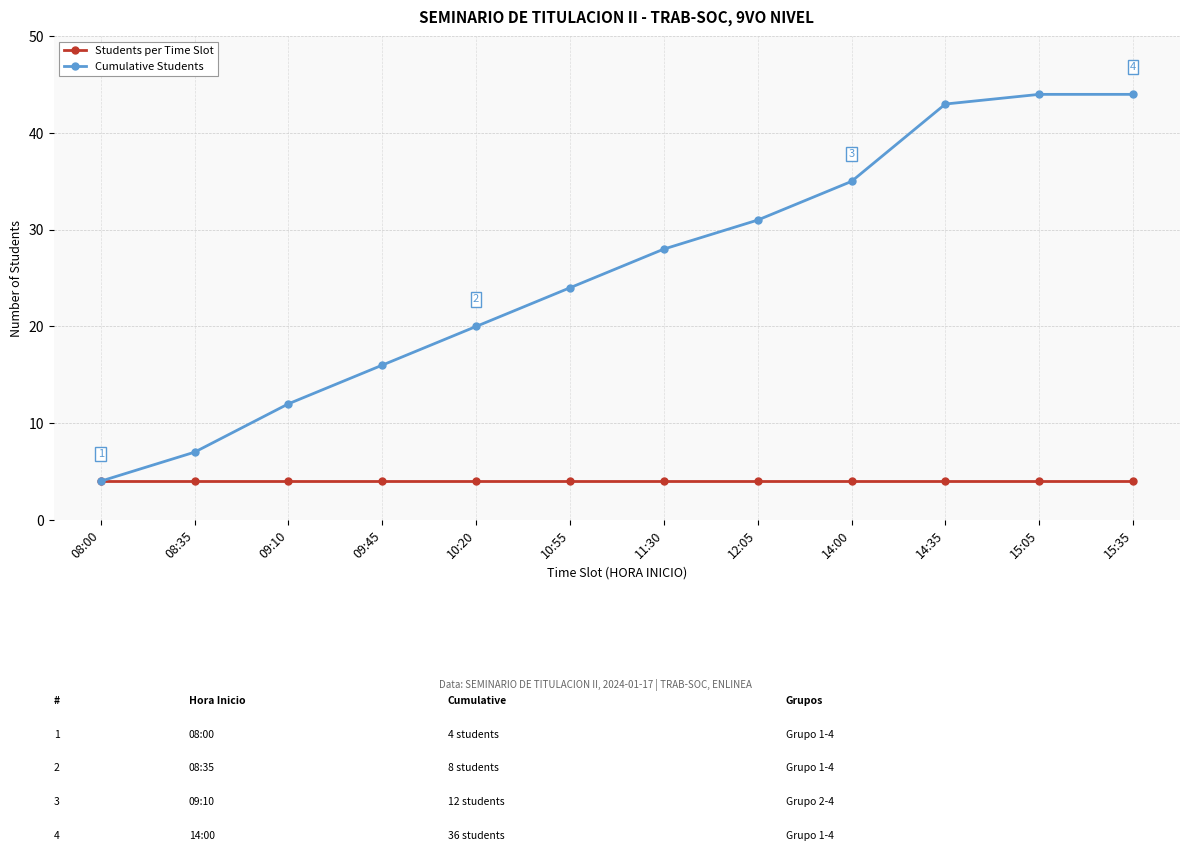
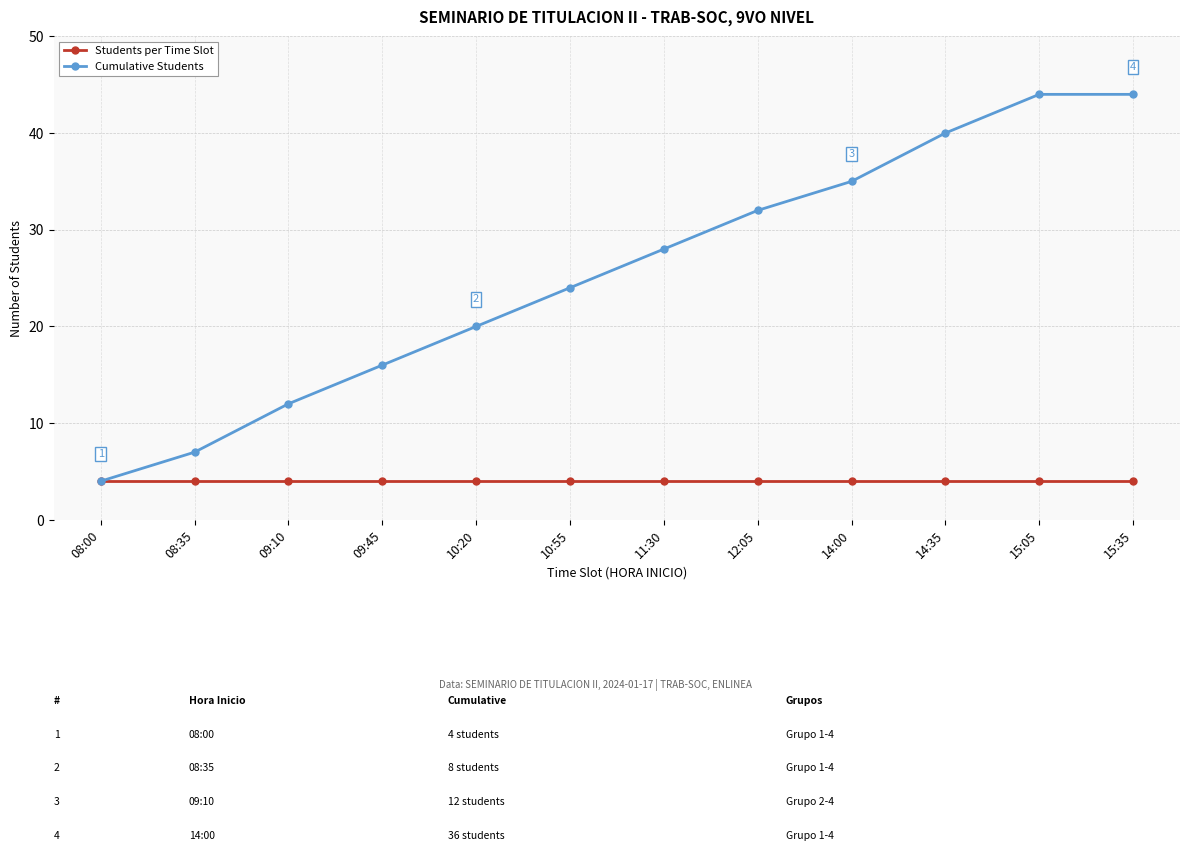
  {
    "Students per Time Slot": {
      "08:35": 4,
      "09:10": 4,
      "09:45": 4,
      "10:20": 4,
      "10:55": 4,
      "11:30": 4,
      "12:05": 4,
      "14:00": 4,
      "14:35": 4,
      "15:05": 4,
      "15:35": 4
    },
    "Cumulative Students": {
      "08:35": 7,
      "09:10": 12,
      "09:45": 16,
      "10:55": 24,
      "11:30": 28,
-     "12:05": 31,
-     "14:35": 43,
+     "12:05": 32,
+     "14:35": 40,
      "15:05": 44
    }
  }
